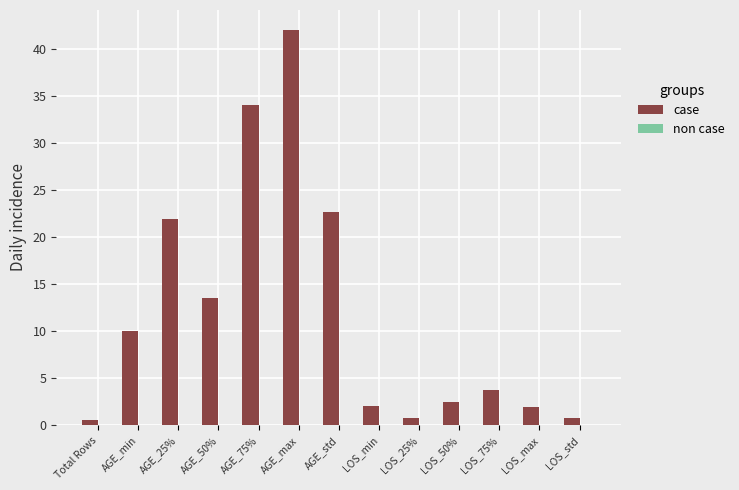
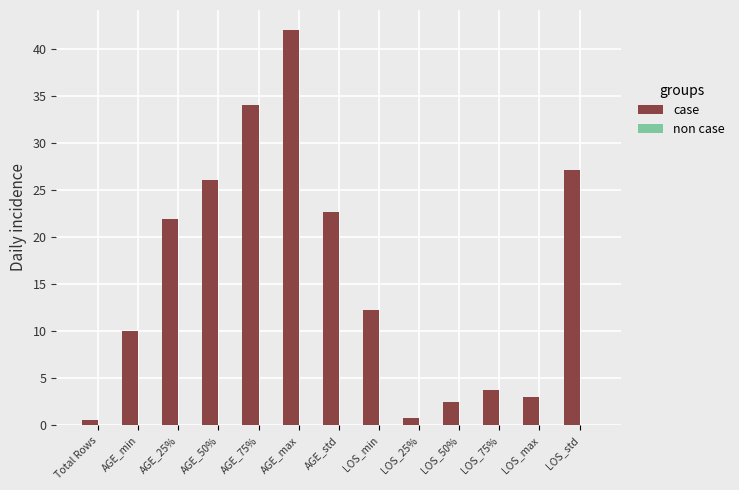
  {
    "case": {
      "Total Rows": 1,
      "AGE_min": 10,
      "AGE_25%": 22,
-     "AGE_50%": 14,
+     "AGE_50%": 26,
      "AGE_75%": 34,
      "AGE_max": 42,
      "AGE_std": 23,
-     "LOS_min": 2,
+     "LOS_min": 12,
      "LOS_25%": 1,
      "LOS_50%": 3,
      "LOS_75%": 4,
-     "LOS_max": 2,
-     "LOS_std": 1
+     "LOS_max": 3,
+     "LOS_std": 27
    },
    "non case": {
      "Total Rows": 0,
      "AGE_min": 0,
      "AGE_25%": 0,
      "AGE_50%": 0,
      "AGE_75%": 0,
      "AGE_max": 0,
      "AGE_std": 0,
      "LOS_min": 0,
      "LOS_25%": 0,
      "LOS_50%": 0,
      "LOS_75%": 0,
      "LOS_max": 0,
      "LOS_std": 0
    }
  }
